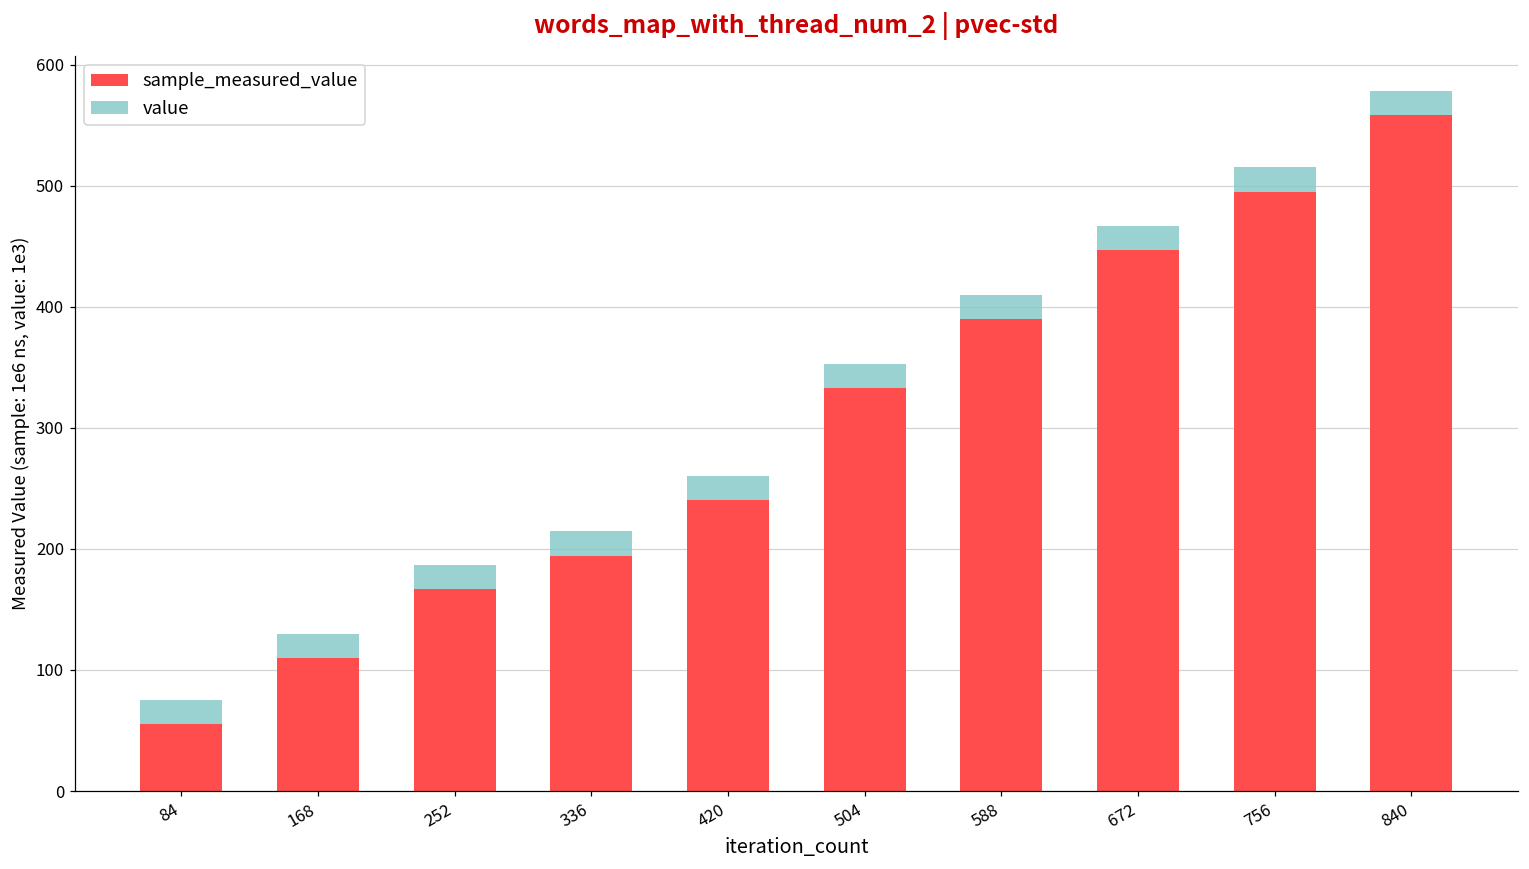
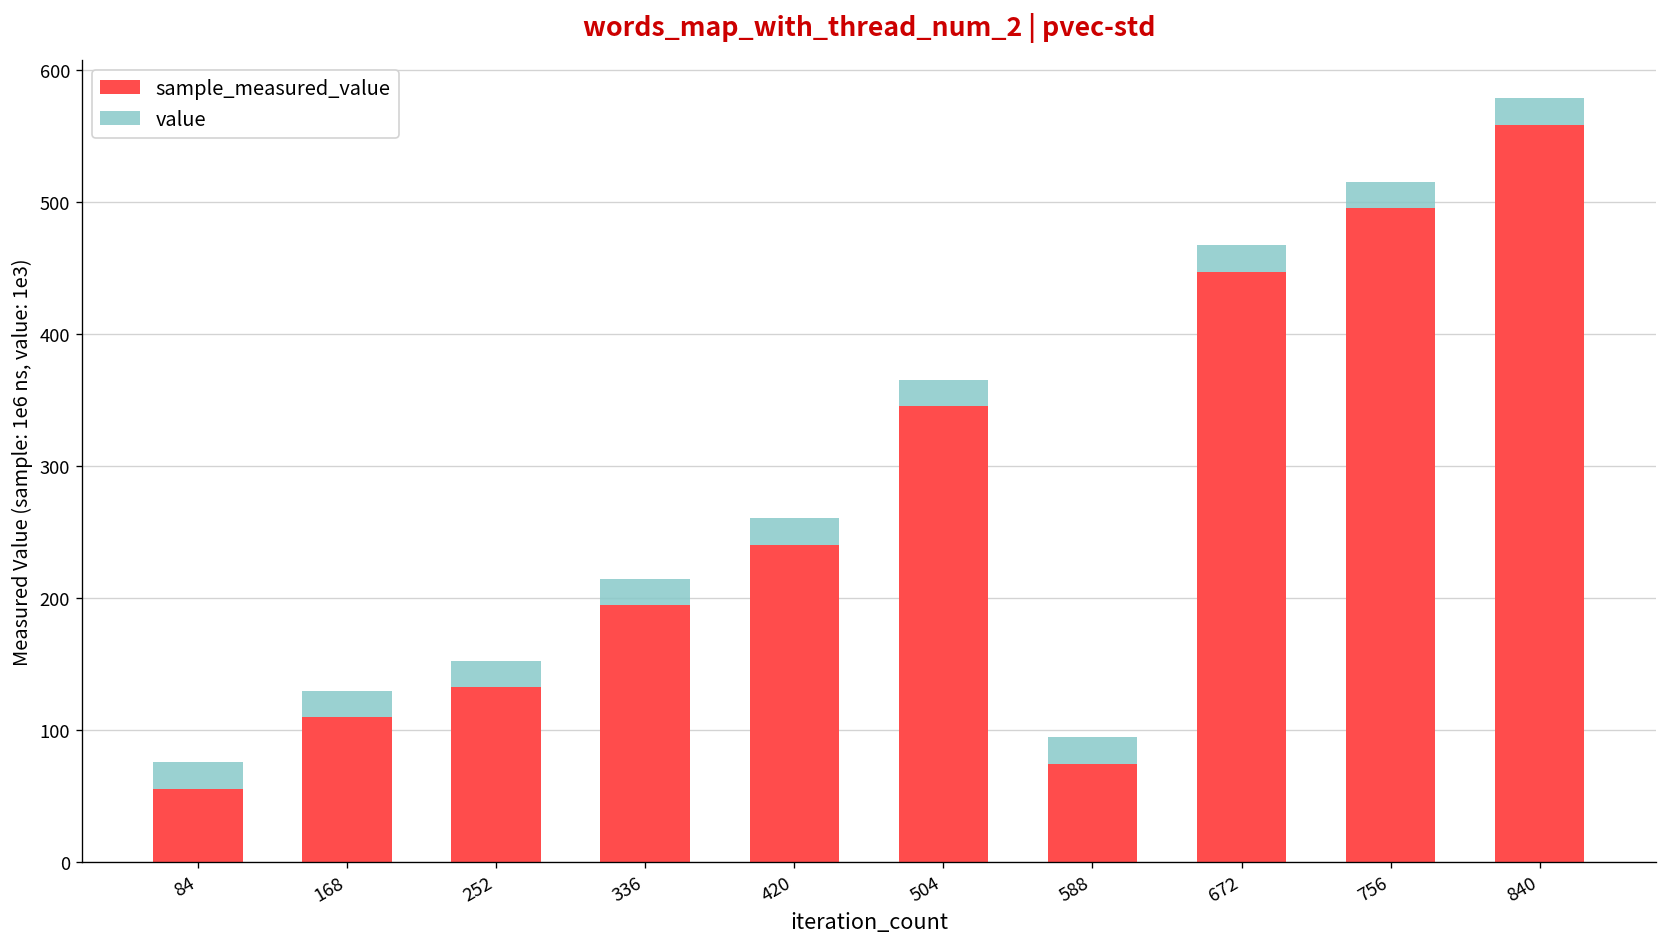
  {
    "sample_measured_value": {
      "84": 56,
      "168": 110,
-     "252": 167,
+     "252": 133,
      "336": 195,
      "420": 240,
-     "504": 333,
-     "588": 390,
+     "504": 345,
+     "588": 74,
      "672": 447,
      "756": 495,
      "840": 558
    },
    "value": {
      "84": 20,
      "168": 20,
      "252": 20,
      "336": 20,
      "420": 20,
      "504": 20,
      "588": 20,
      "672": 20,
      "756": 20,
      "840": 20
    }
  }
